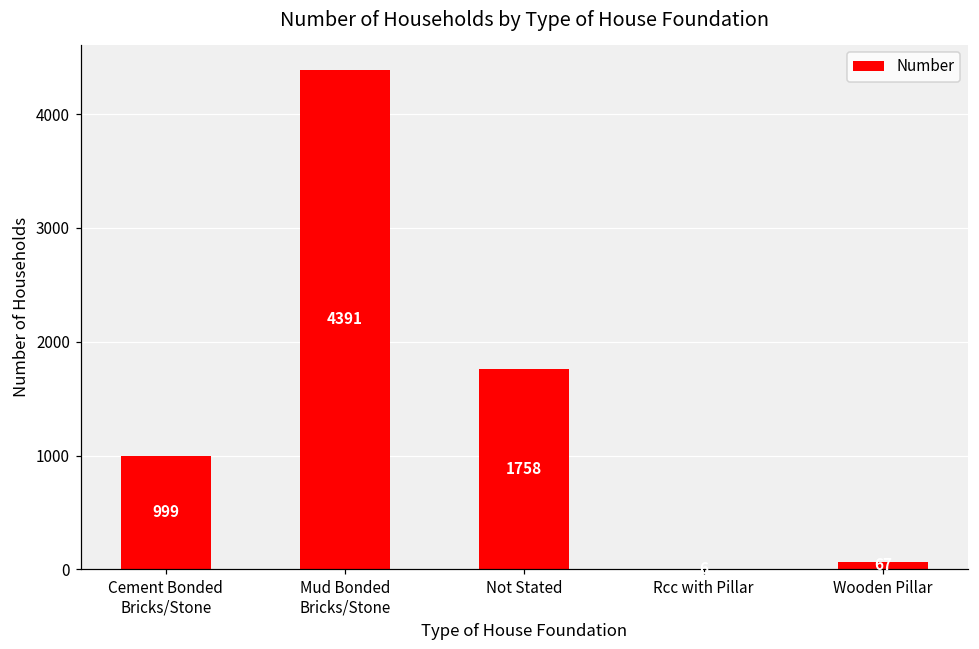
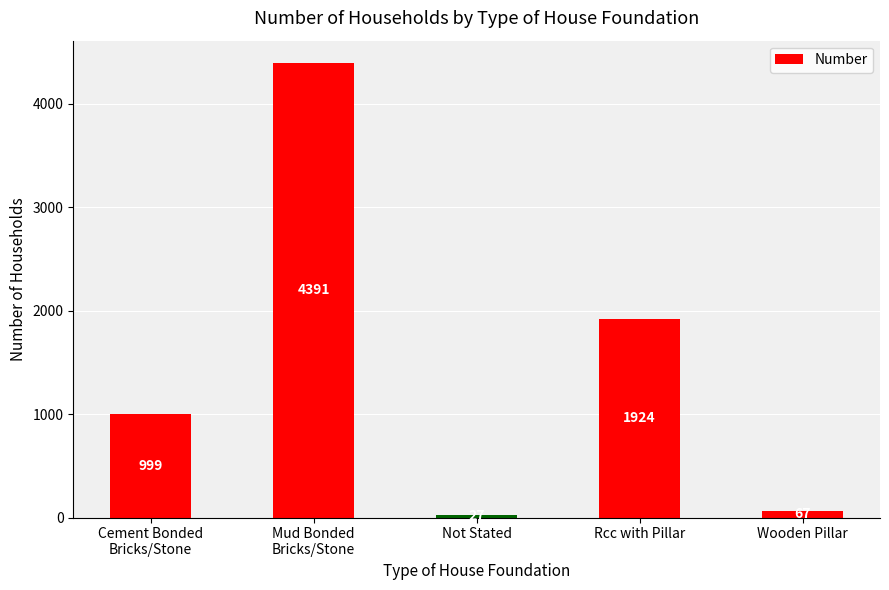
  {
-   "Not Stated": 1760,
-   "Rcc with Pillar": 10,
+   "Not Stated": 30,
+   "Rcc with Pillar": 1920,
    "Wooden Pillar": 70
  }
